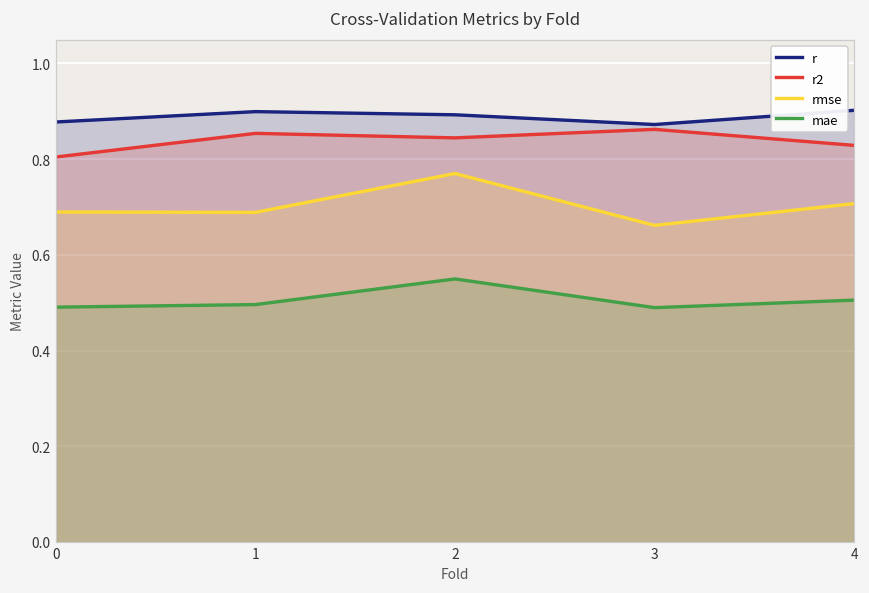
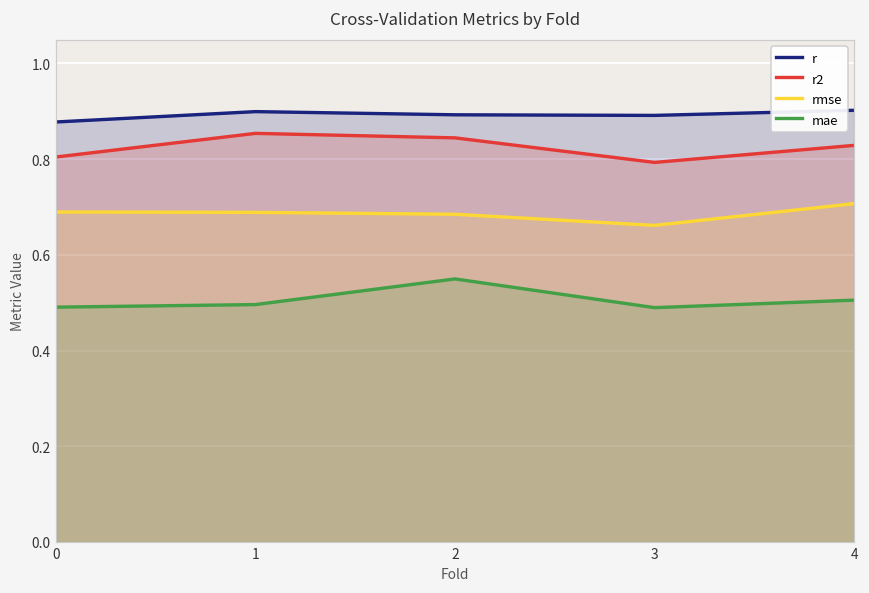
  {
    "r": {
      "0": 0.88,
      "1": 0.90,
      "2": 0.89,
-     "3": 0.87,
+     "3": 0.89,
      "4": 0.90
    },
    "r2": {
      "0": 0.80,
      "1": 0.85,
      "2": 0.84,
-     "3": 0.86,
+     "3": 0.79,
      "4": 0.83
    },
    "rmse": {
      "0": 0.69,
      "1": 0.69,
-     "2": 0.77,
+     "2": 0.68,
      "3": 0.66,
      "4": 0.71
    },
    "mae": {
      "0": 0.49,
      "1": 0.50,
      "2": 0.55,
      "3": 0.49,
      "4": 0.51
    }
  }
